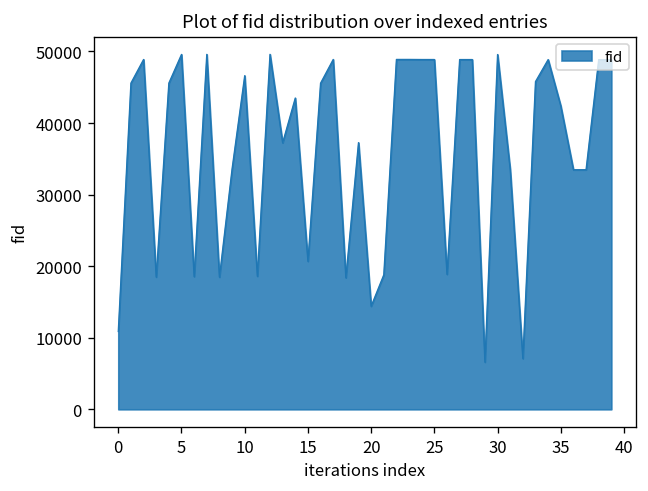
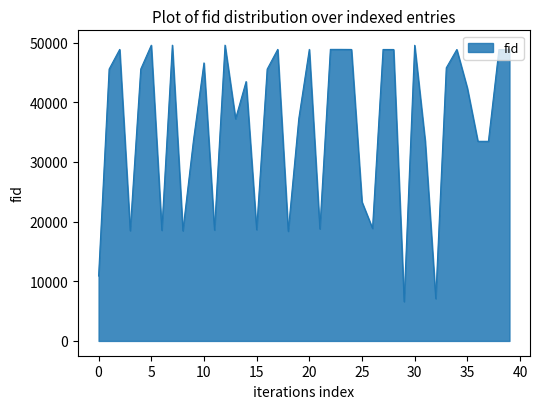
  {
    "0": 11000,
    "5": 50000,
    "10": 47000,
-   "15": 21000,
-   "20": 14000,
-   "25": 49000,
+   "15": 19000,
+   "20": 49000,
+   "25": 23000,
    "30": 50000,
    "35": 42000
  }
